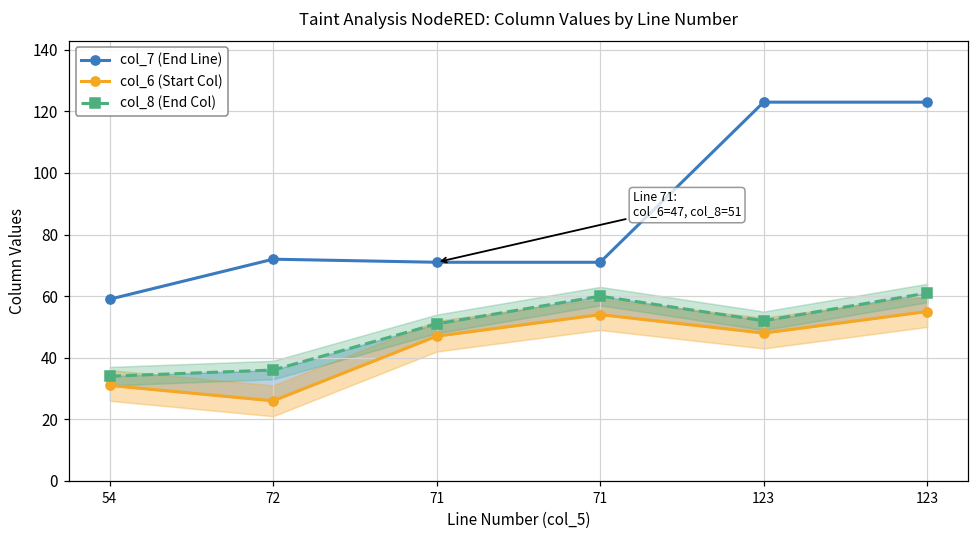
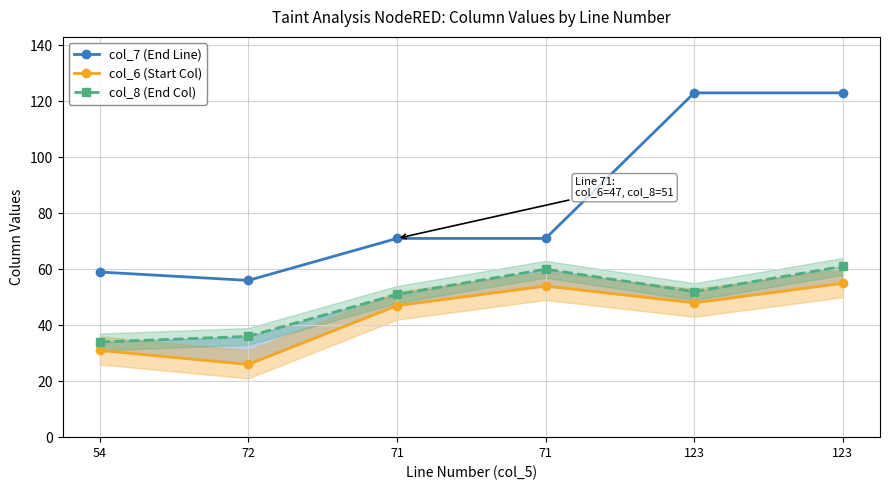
  {
    "col_7 (End Line)": {
      "54": 59,
-     "72": 72
+     "72": 56
    }
  }
